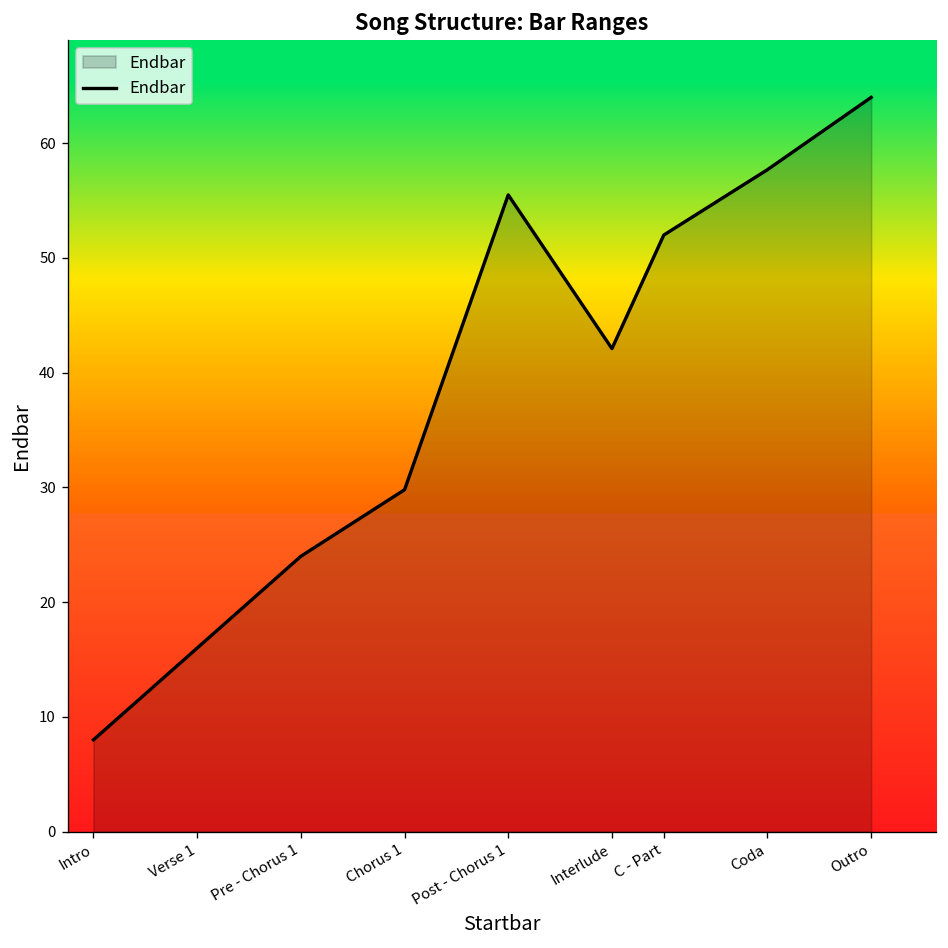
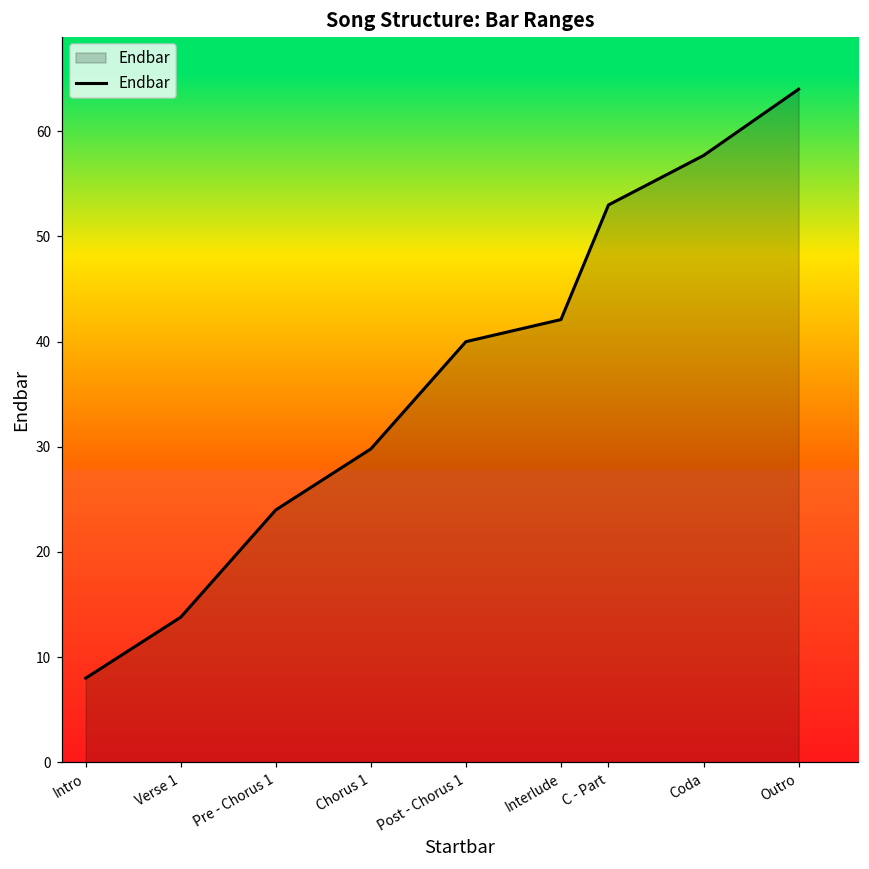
  {
    "Intro": 8,
-   "Verse 1": 16,
+   "Verse 1": 14,
    "Pre - Chorus 1": 24,
    "Chorus 1": 30,
-   "Post - Chorus 1": 56,
+   "Post - Chorus 1": 40,
    "Interlude": 42,
-   "C - Part": 52,
+   "C - Part": 53,
    "Coda": 58,
    "Outro": 64
  }
